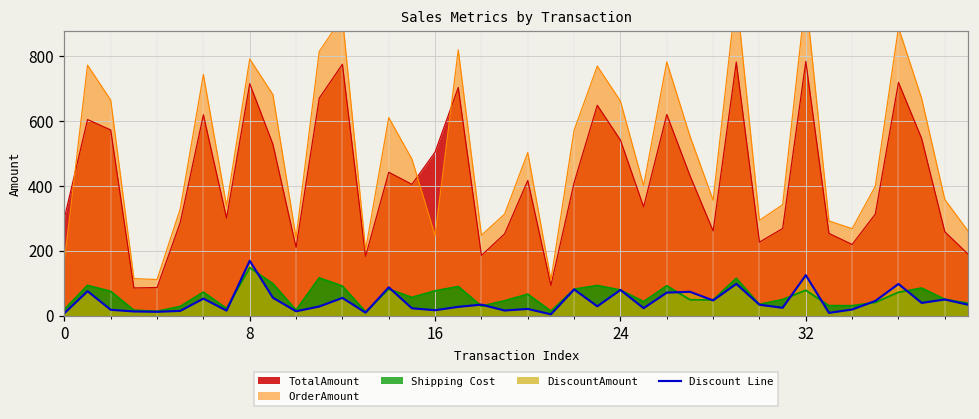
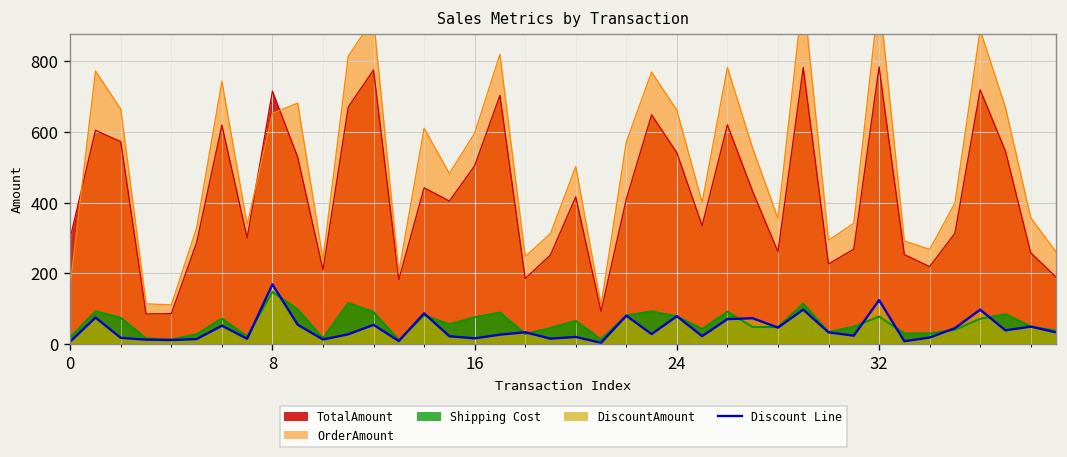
  {
    "TotalAmount": {
      "0": 300,
      "8": 720,
      "16": 500,
      "24": 540,
      "32": 780
    },
    "OrderAmount": {
      "0": 170,
-     "8": 790,
-     "16": 250,
+     "8": 650,
+     "16": 600,
      "24": 660
    },
    "Shipping Cost": {
      "0": 20,
      "8": 150,
      "16": 80,
      "32": 80
    },
    "DiscountAmount": {
      "0": 10,
      "8": 170,
      "16": 20,
      "32": 120
    }
  }
